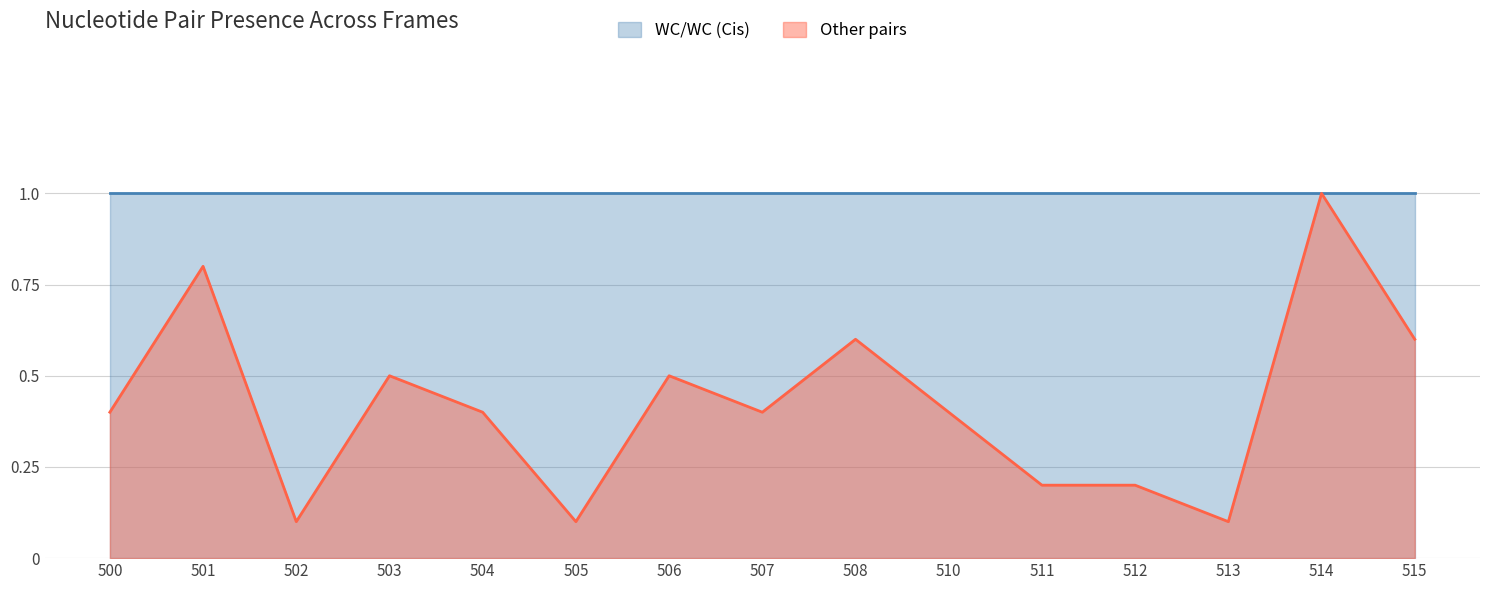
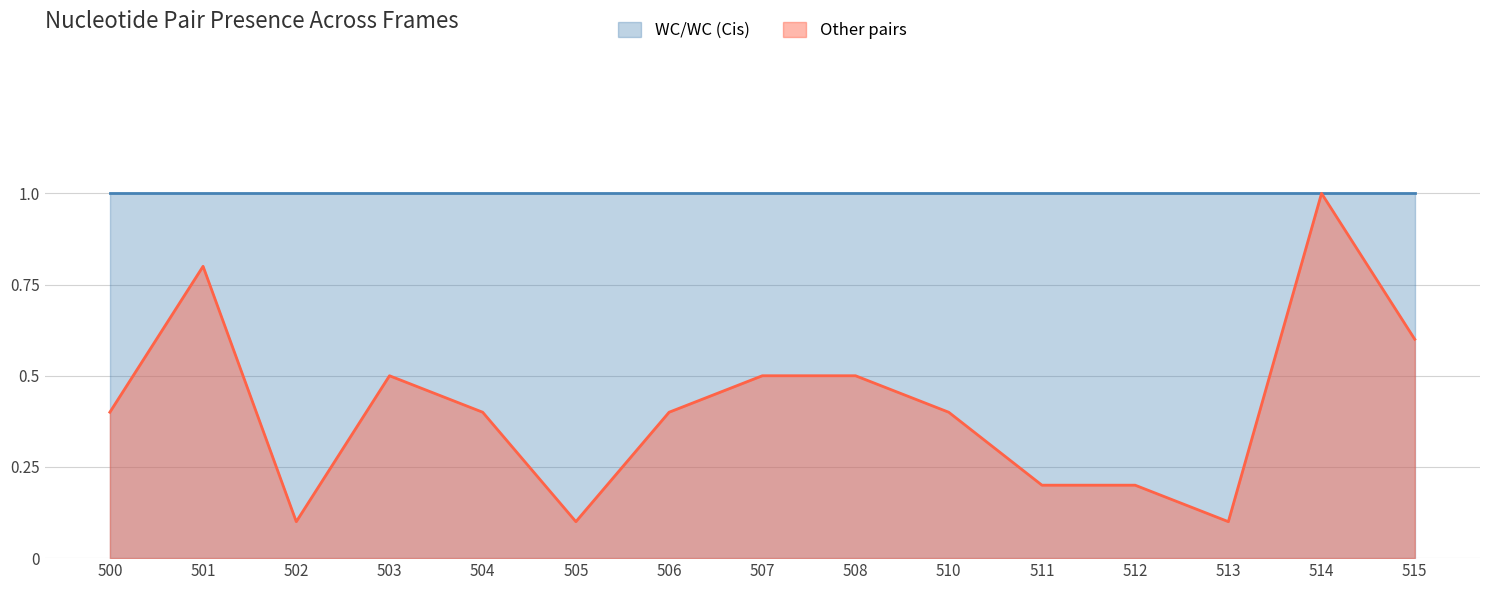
  {
    "WC/WC (Cis)": {
      "500": 1.0,
      "501": 1.0,
      "502": 1.0,
      "503": 1.0,
      "504": 1.0,
      "505": 1.0,
      "506": 1.0,
      "507": 1.0,
      "508": 1.0,
      "510": 1.0,
      "511": 1.0,
      "512": 1.0,
      "513": 1.0,
      "515": 1.0
    },
    "Other pairs": {
      "500": 0.4,
      "501": 0.8,
      "502": 0.1,
      "503": 0.5,
      "504": 0.4,
      "505": 0.1,
-     "506": 0.5,
-     "507": 0.4,
-     "508": 0.6,
+     "506": 0.4,
+     "507": 0.5,
+     "508": 0.5,
      "510": 0.4,
      "511": 0.2,
      "512": 0.2,
      "513": 0.1,
      "515": 0.6
    }
  }
